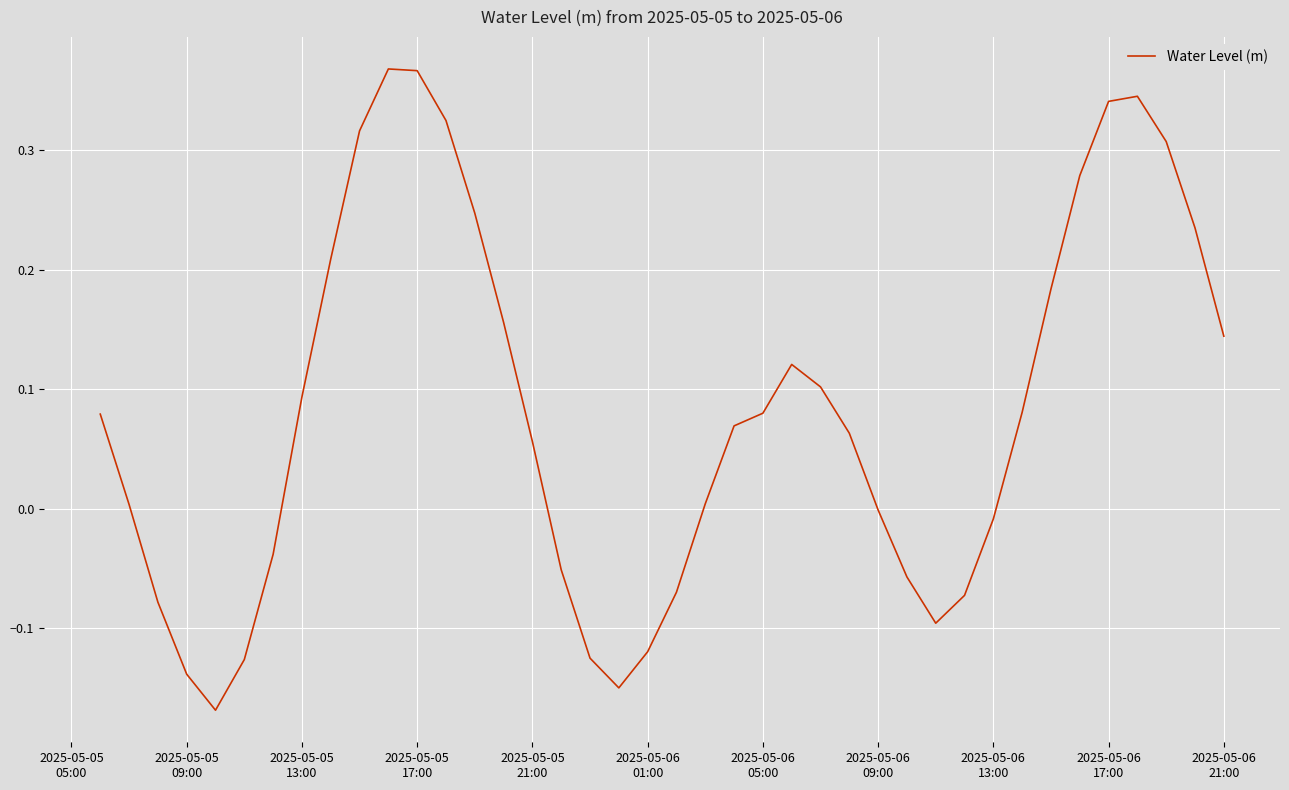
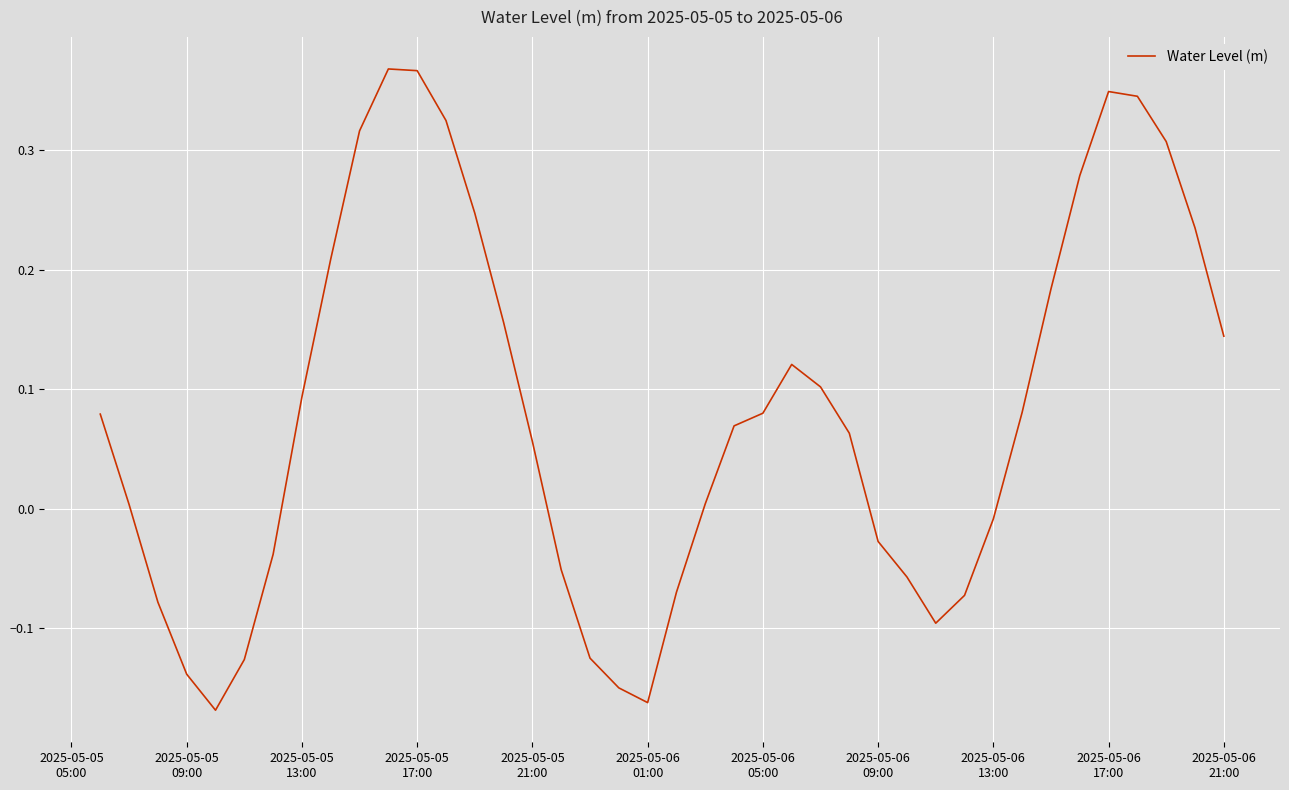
  {
    "2025-05-05 09:00": -0.138,
    "2025-05-05 13:00": 0.094,
    "2025-05-05 17:00": 0.367,
    "2025-05-05 21:00": 0.056,
-   "2025-05-06 01:00": -0.120,
+   "2025-05-06 01:00": -0.162,
    "2025-05-06 05:00": 0.080,
-   "2025-05-06 09:00": -0.001,
+   "2025-05-06 09:00": -0.027,
    "2025-05-06 13:00": -0.009,
-   "2025-05-06 17:00": 0.341,
+   "2025-05-06 17:00": 0.349,
    "2025-05-06 21:00": 0.144
  }
